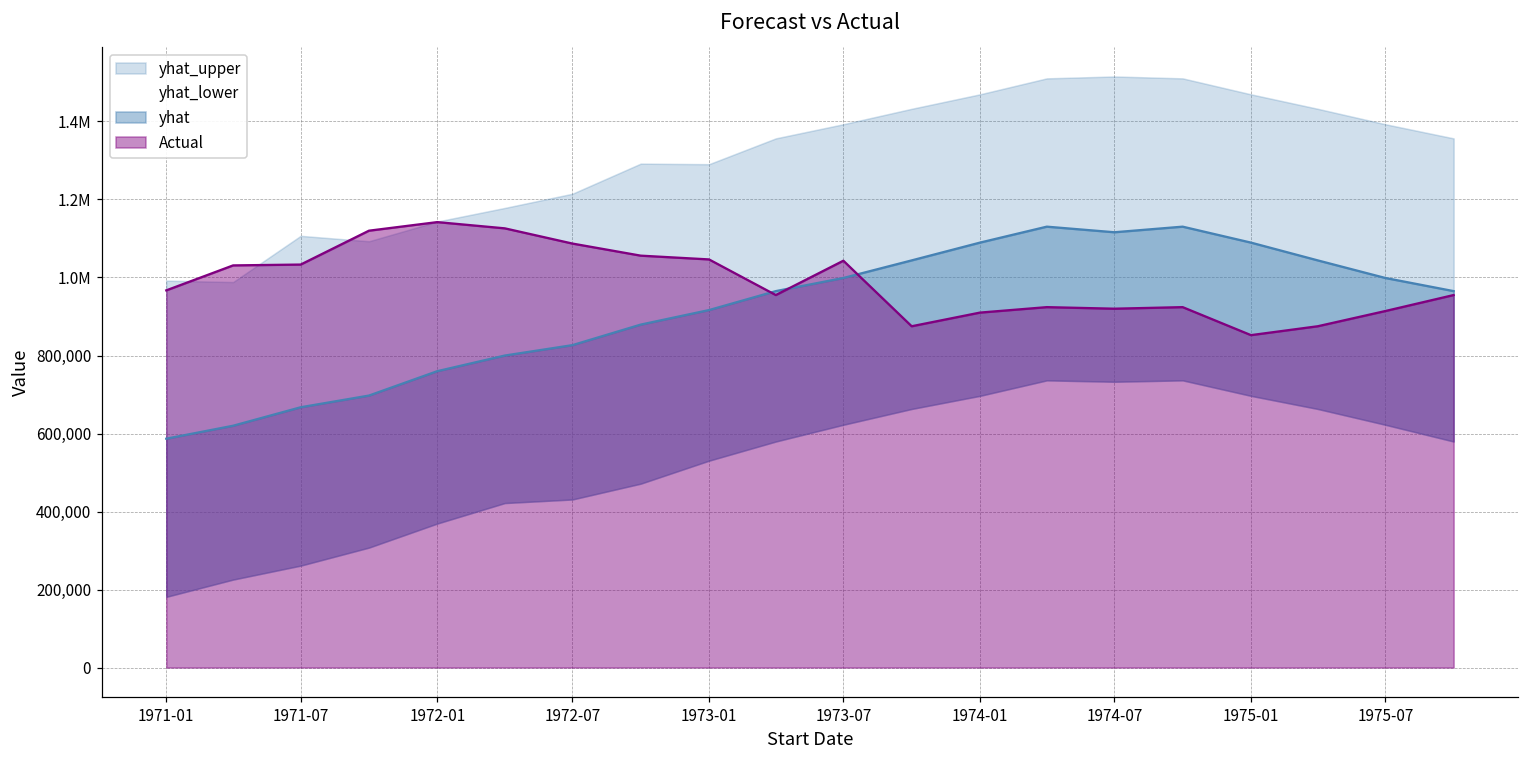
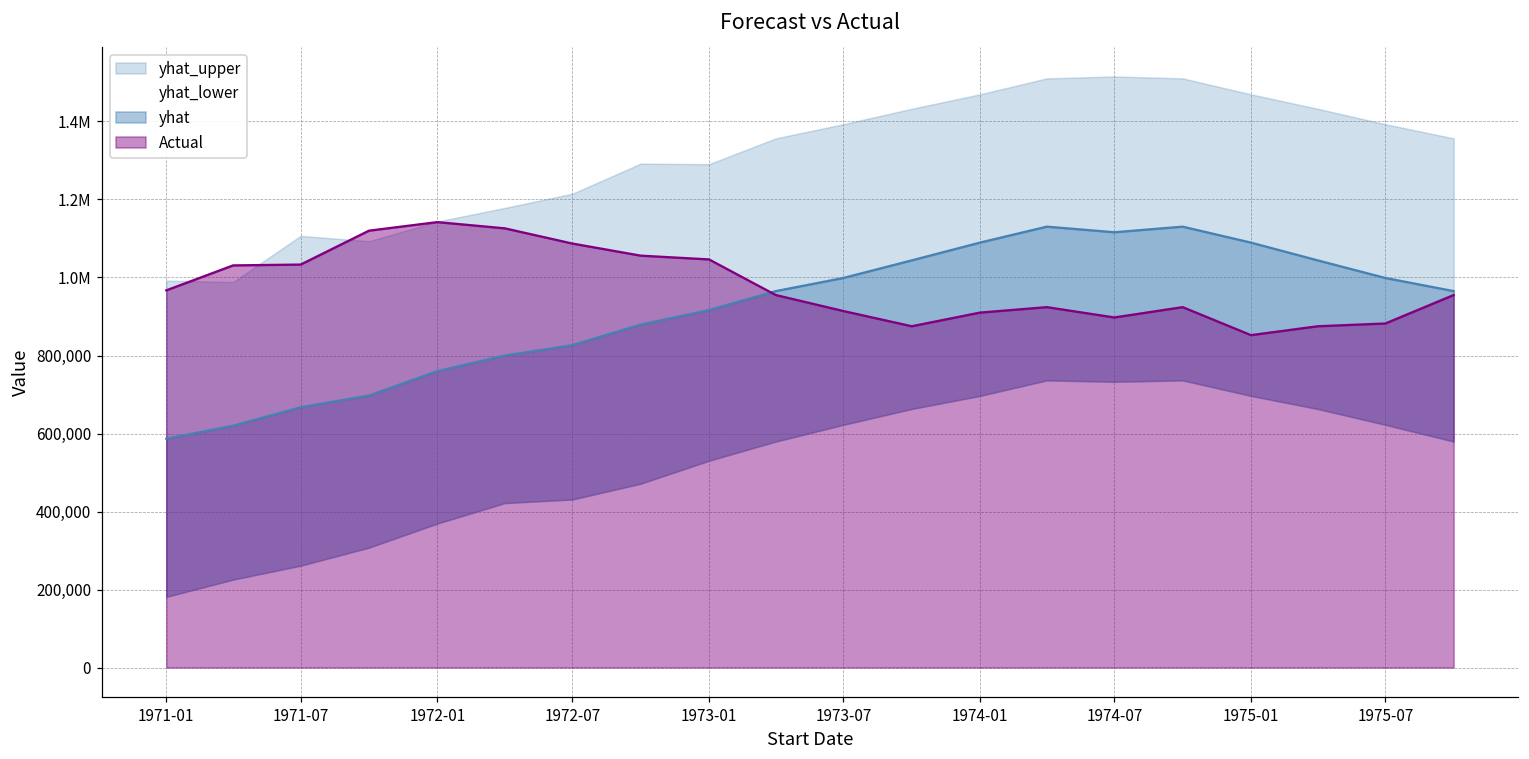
  {
    "Actual": {
      "1971-01": "970,000",
      "1971-07": "1,030,000",
      "1972-07": "1,090,000",
      "1973-01": "1,050,000",
-     "1973-07": "1,040,000",
+     "1973-07": "910,000",
      "1974-01": "910,000",
-     "1974-07": "920,000",
+     "1974-07": "900,000",
      "1975-01": "850,000",
-     "1975-07": "910,000"
+     "1975-07": "880,000"
    }
  }
